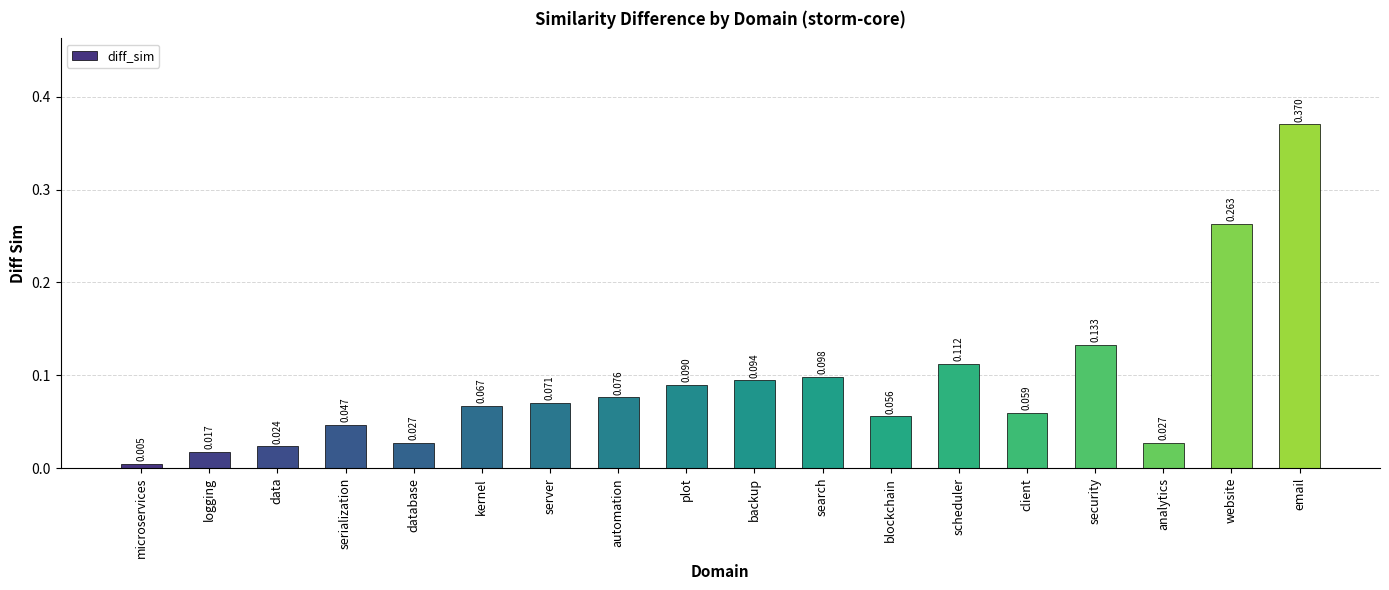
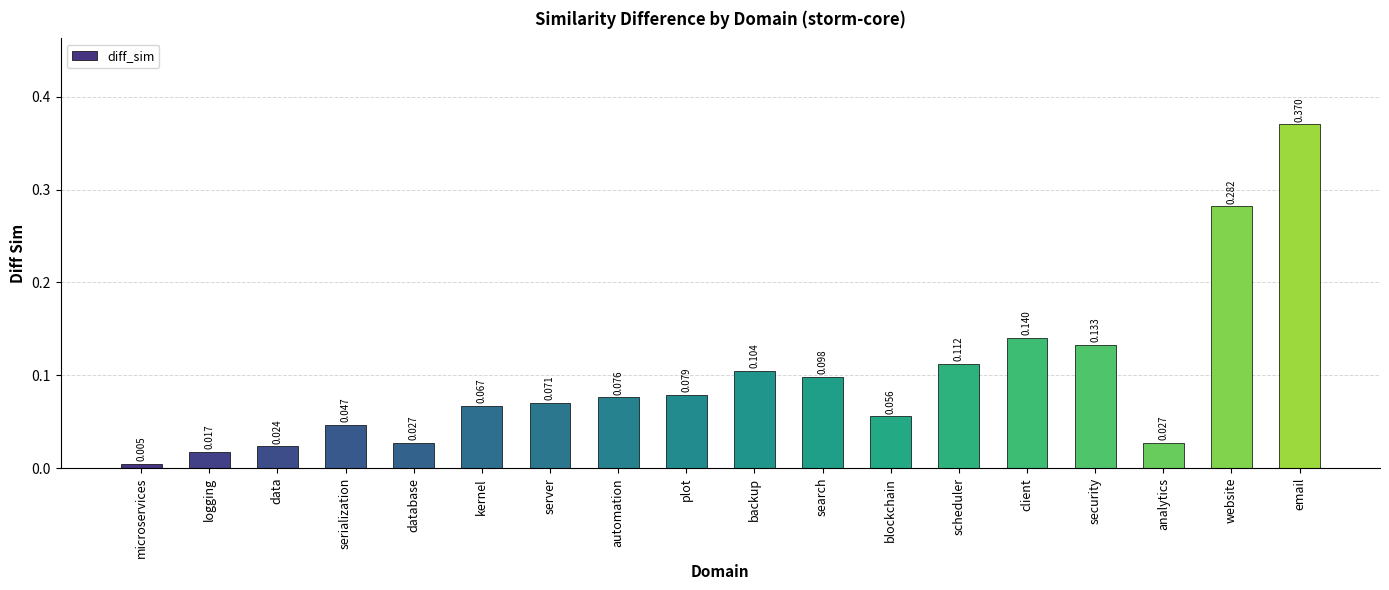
  {
    "microservices": 0.005,
    "logging": 0.017,
    "data": 0.024,
    "serialization": 0.047,
    "database": 0.027,
    "kernel": 0.067,
    "server": 0.071,
    "automation": 0.076,
-   "plot": 0.090,
-   "backup": 0.094,
+   "plot": 0.079,
+   "backup": 0.104,
    "search": 0.098,
    "blockchain": 0.056,
    "scheduler": 0.112,
-   "client": 0.059,
+   "client": 0.140,
    "security": 0.133,
    "analytics": 0.027,
-   "website": 0.263,
+   "website": 0.282,
    "email": 0.370
  }
